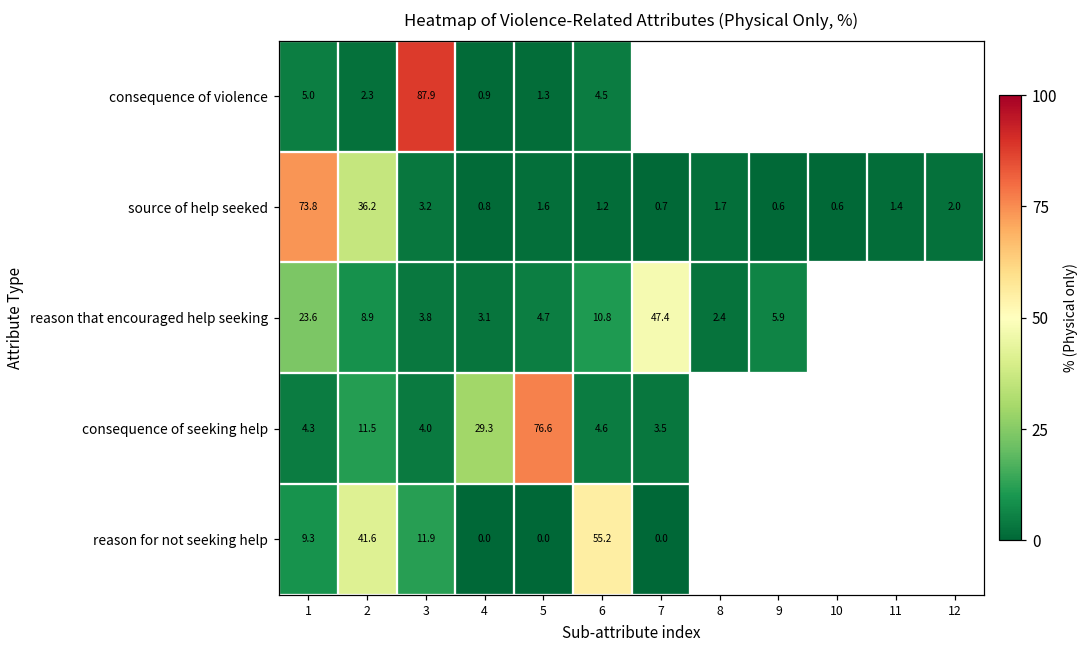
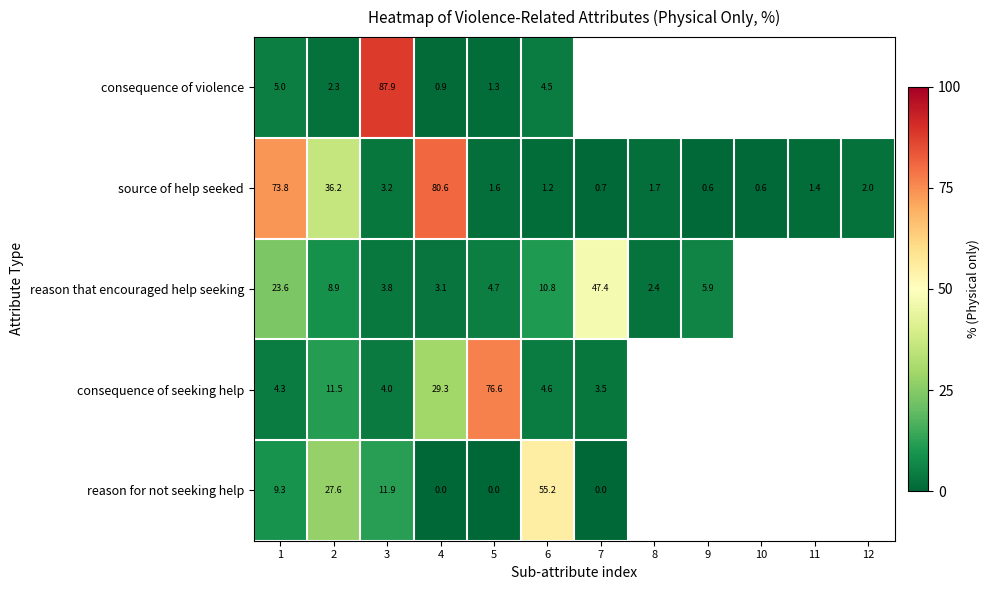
  {
    "consequence of violence": {
      "1": 5.0,
      "2": 2.3,
      "3": 87.9,
      "4": 0.9,
      "5": 1.3,
      "6": 4.5
    },
    "source of help seeked": {
      "1": 73.8,
      "2": 36.2,
      "3": 3.2,
-     "4": 0.8,
+     "4": 80.6,
      "5": 1.6,
      "6": 1.2,
      "7": 0.7,
      "8": 1.7,
      "9": 0.6,
      "10": 0.6,
      "11": 1.4,
      "12": 2.0
    },
    "reason that encouraged help seeking": {
      "1": 23.6,
      "2": 8.9,
      "3": 3.8,
      "4": 3.1,
      "5": 4.7,
      "6": 10.8,
      "7": 47.4,
      "8": 2.4,
      "9": 5.9
    },
    "consequence of seeking help": {
      "1": 4.3,
      "2": 11.5,
      "3": 4.0,
      "4": 29.3,
      "5": 76.6,
      "6": 4.6,
      "7": 3.5
    },
    "reason for not seeking help": {
      "1": 9.3,
-     "2": 41.6,
+     "2": 27.6,
      "3": 11.9,
      "4": 0.0,
      "5": 0.0,
      "6": 55.2,
      "7": 0.0
    }
  }
